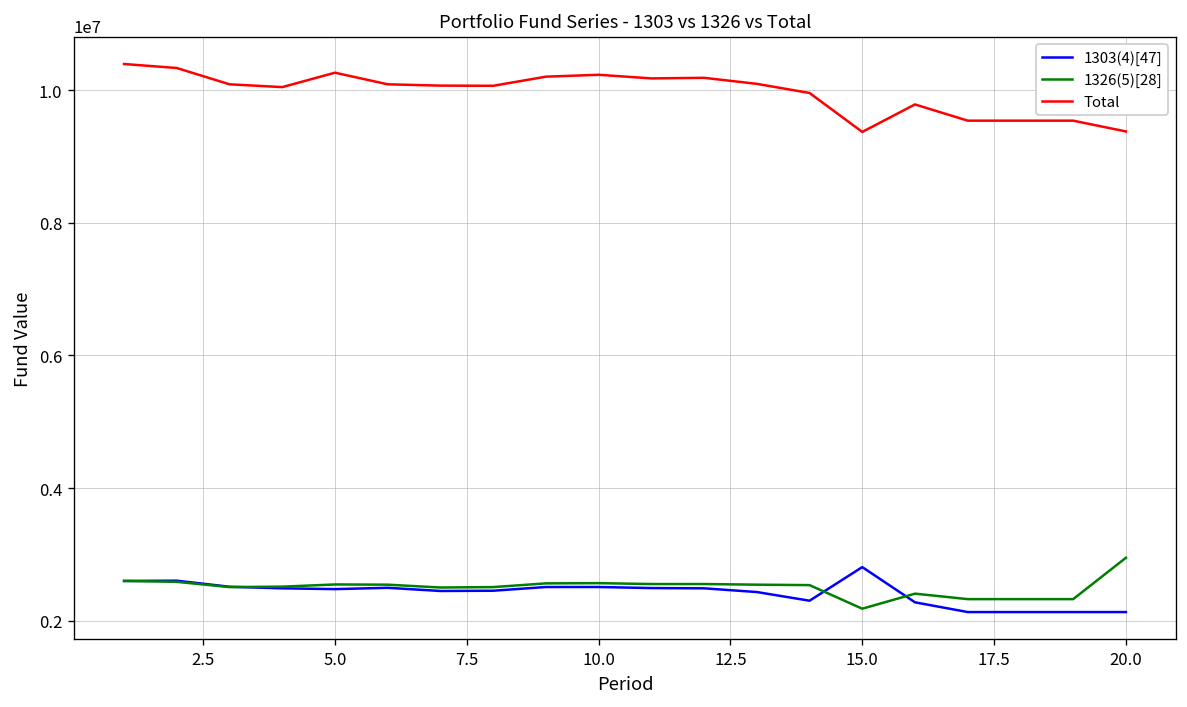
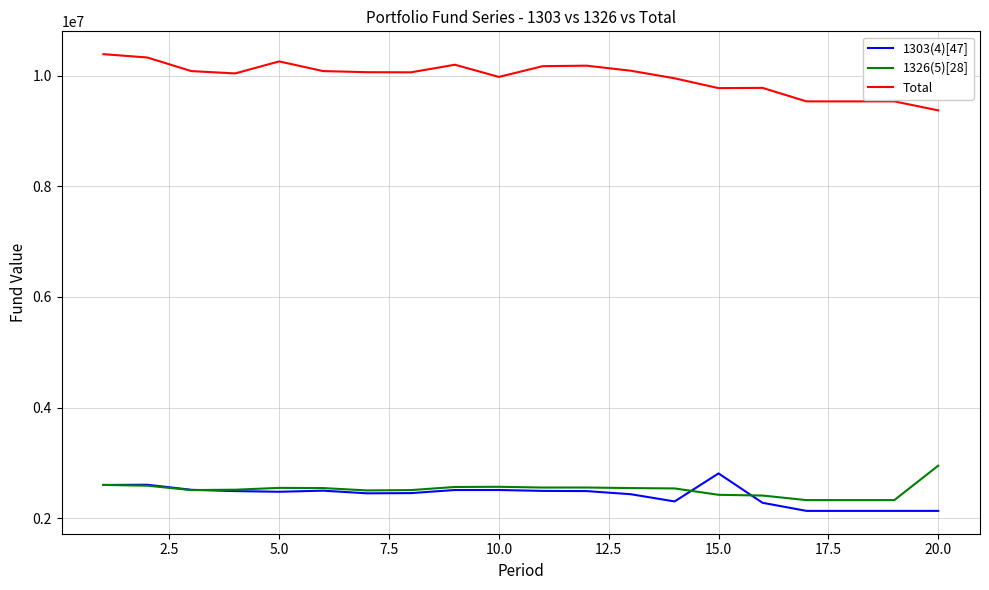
  {
    "1303(4)[47]": {
      "5.0": 2500000,
      "10.0": 2500000,
      "15.0": 2800000,
      "20.0": 2100000
    },
    "1326(5)[28]": {
      "5.0": 2500000,
      "10.0": 2600000,
-     "15.0": 2200000,
+     "15.0": 2400000,
      "20.0": 2900000
    },
    "Total": {
      "5.0": 10300000,
-     "10.0": 10200000,
-     "15.0": 9400000,
+     "10.0": 10000000,
+     "15.0": 9800000,
      "20.0": 9400000
    }
  }
